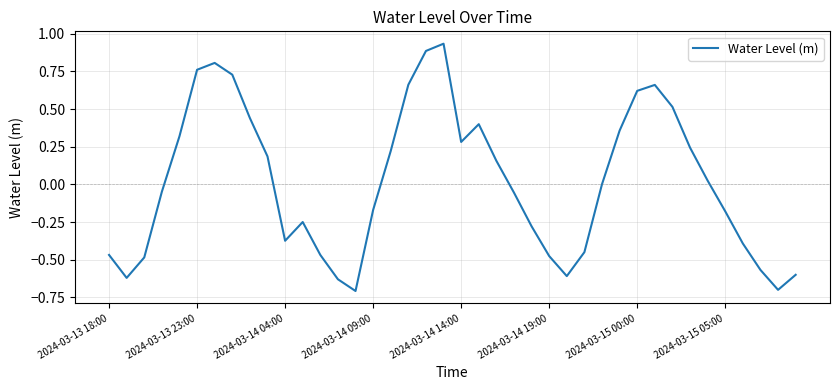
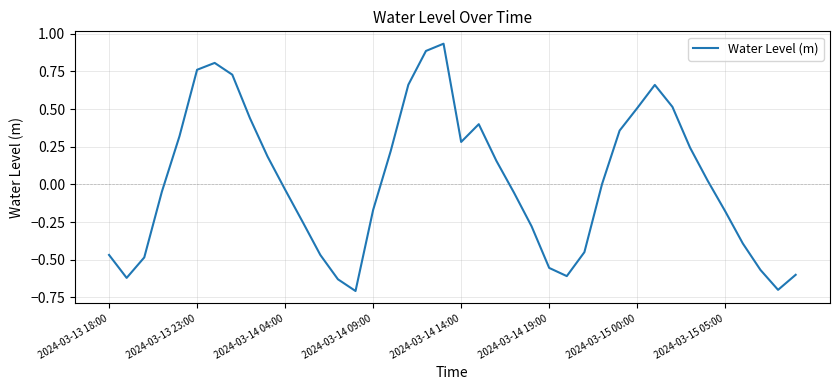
  {
    "2024-03-13 18:00": -0.47,
    "2024-03-13 23:00": 0.76,
-   "2024-03-14 04:00": -0.37,
+   "2024-03-14 04:00": -0.03,
    "2024-03-14 09:00": -0.17,
    "2024-03-14 14:00": 0.28,
-   "2024-03-14 19:00": -0.48,
-   "2024-03-15 00:00": 0.62,
+   "2024-03-14 19:00": -0.55,
+   "2024-03-15 00:00": 0.51,
    "2024-03-15 05:00": -0.18
  }
